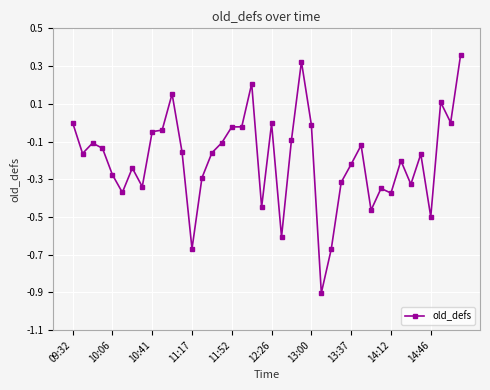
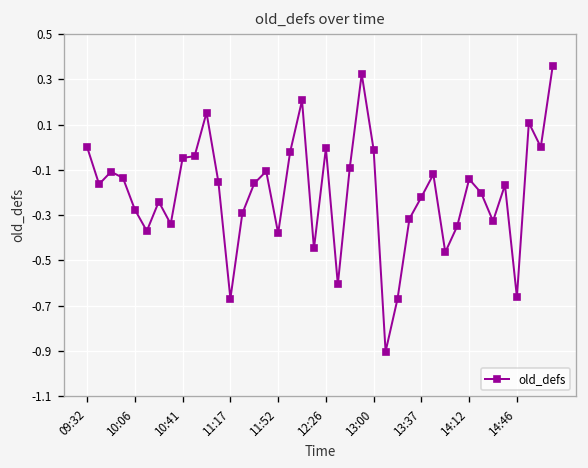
  {
    "09:32": 0.00,
    "10:06": -0.28,
    "10:41": -0.05,
    "11:17": -0.67,
-   "11:52": -0.02,
+   "11:52": -0.38,
    "12:26": 0.00,
    "13:00": -0.01,
    "13:37": -0.22,
-   "14:12": -0.37,
-   "14:46": -0.50
+   "14:12": -0.14,
+   "14:46": -0.66
  }
